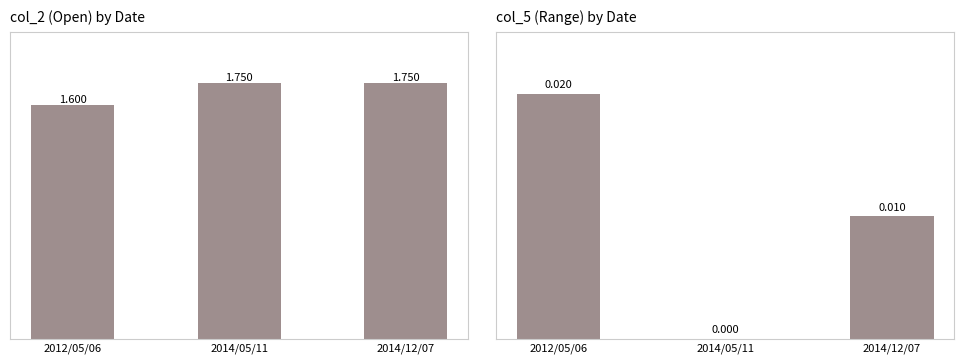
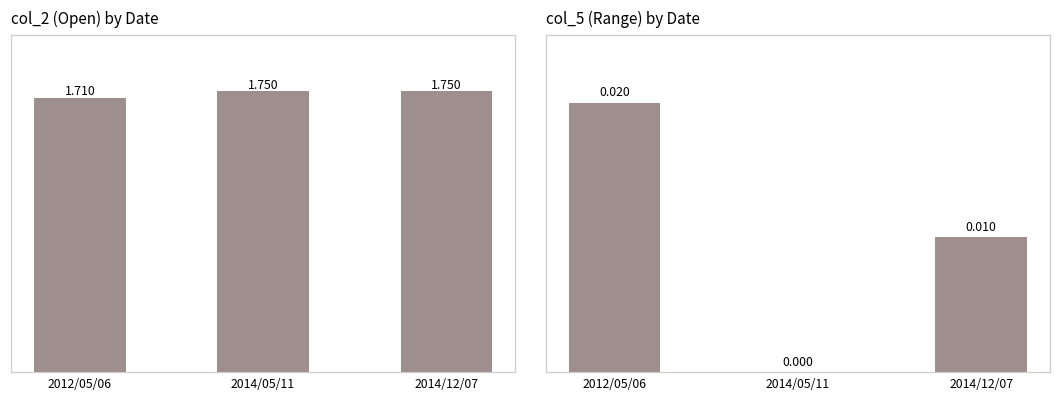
  {
    "col_2 (Open) by Date": {
-     "2012/05/06": 1.600,
+     "2012/05/06": 1.710,
      "2014/05/11": 1.750,
      "2014/12/07": 1.750
    },
    "col_5 (Range) by Date": {
      "2012/05/06": 0.020,
      "2014/05/11": 0.000,
      "2014/12/07": 0.010
    }
  }
